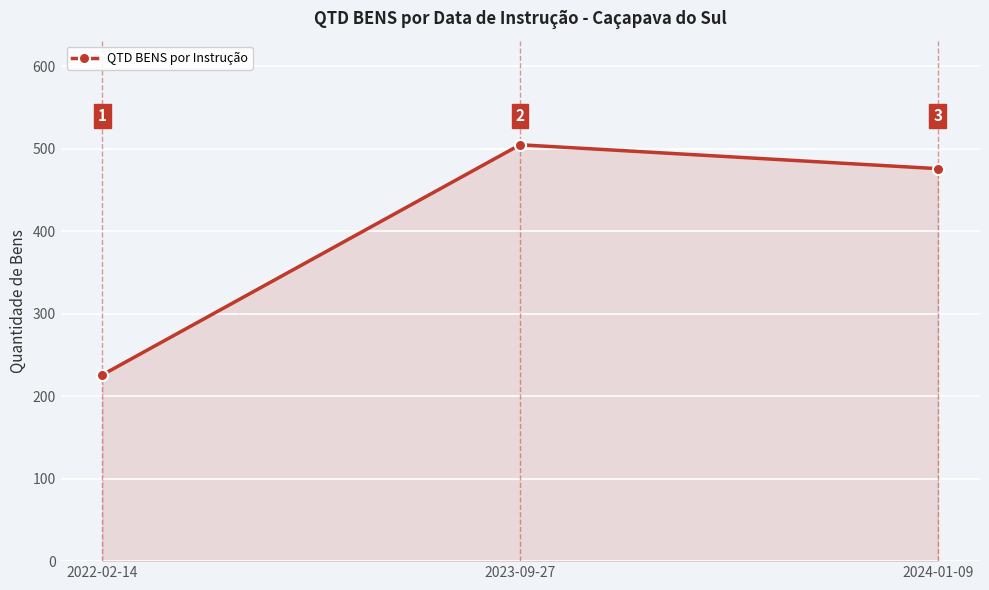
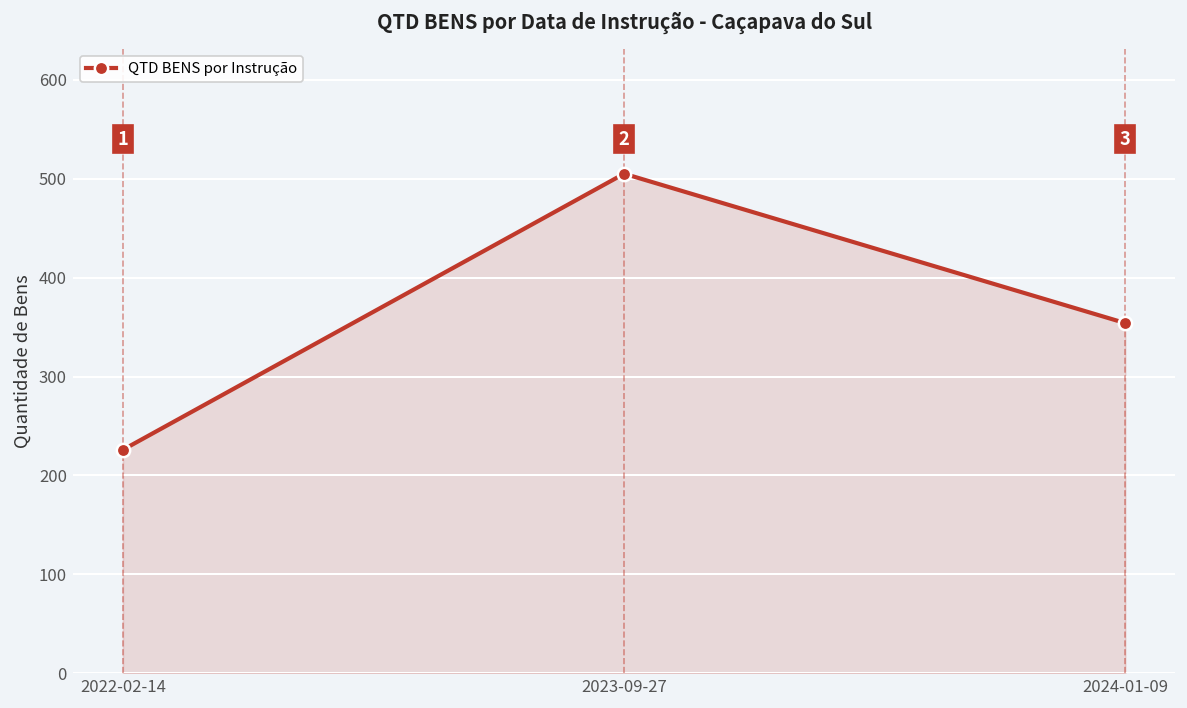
  {
    "2022-02-14": 230,
-   "2024-01-09": 480
+   "2024-01-09": 350
  }
